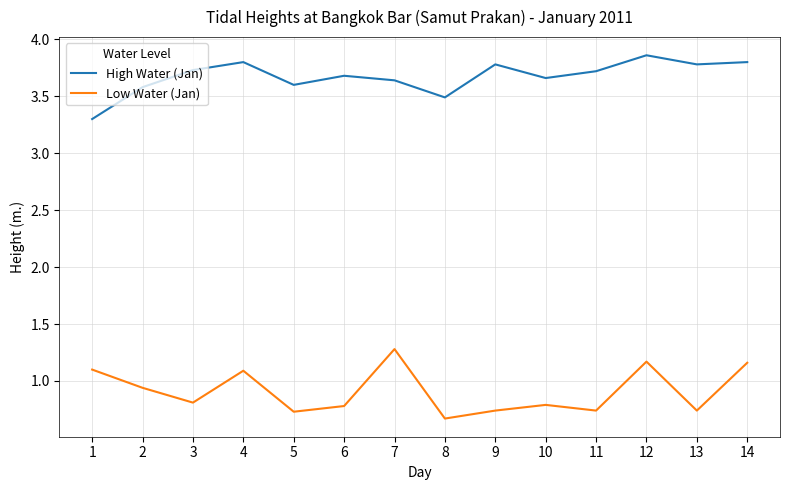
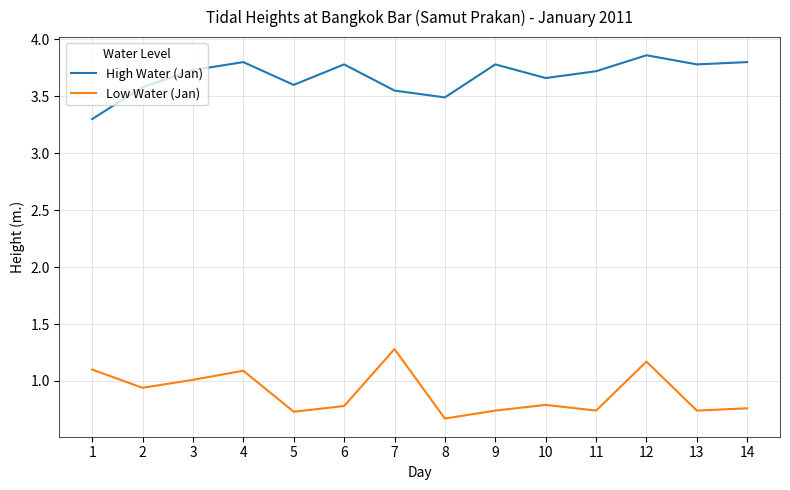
  {
    "High Water (Jan)": {
      "1": 3.30,
      "4": 3.80,
      "5": 3.60,
-     "6": 3.68,
-     "7": 3.64,
+     "6": 3.78,
+     "7": 3.55,
      "8": 3.49,
      "9": 3.78,
      "10": 3.66,
      "11": 3.72,
      "12": 3.86,
      "13": 3.78,
      "14": 3.80
    },
    "Low Water (Jan)": {
      "1": 1.10,
      "2": 0.94,
-     "3": 0.81,
+     "3": 1.01,
      "4": 1.09,
      "5": 0.73,
      "6": 0.78,
      "7": 1.28,
      "8": 0.67,
      "9": 0.74,
      "10": 0.79,
      "11": 0.74,
      "12": 1.17,
      "13": 0.74,
-     "14": 1.16
+     "14": 0.76
    }
  }
